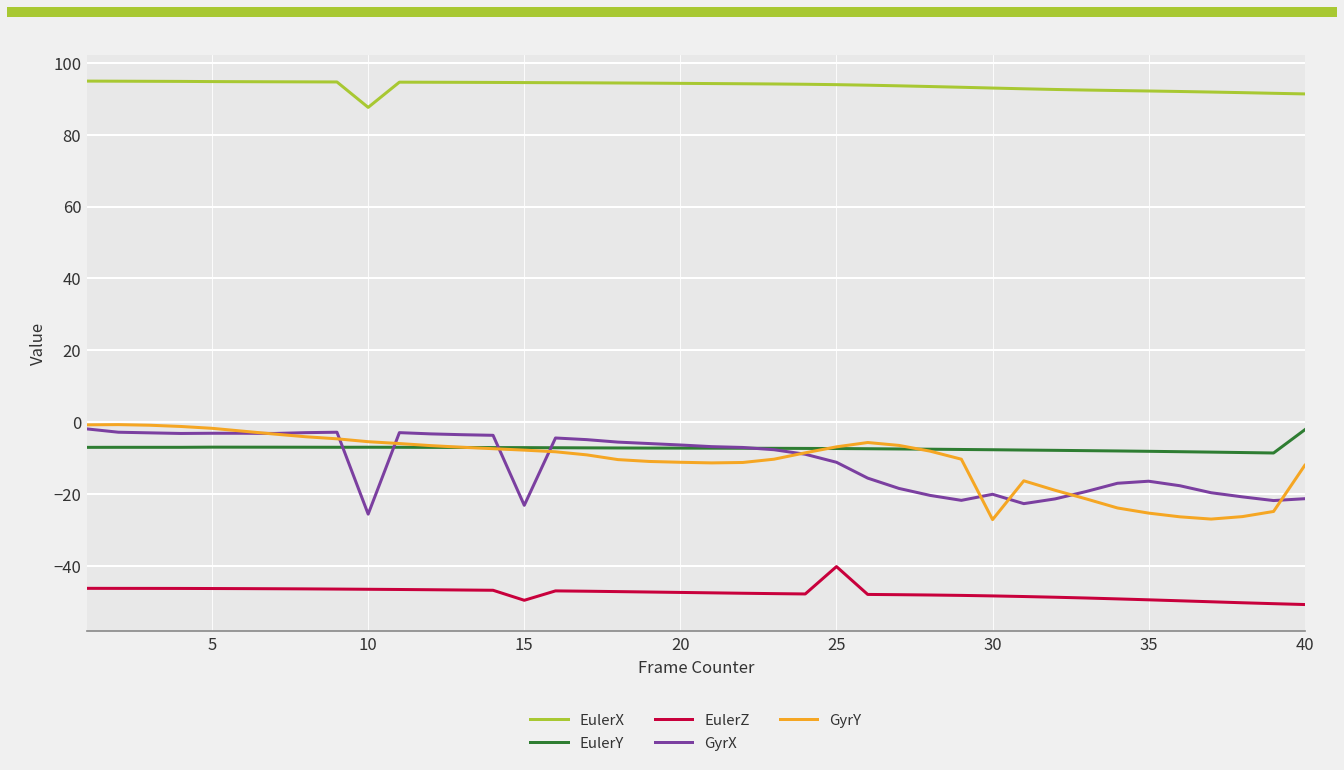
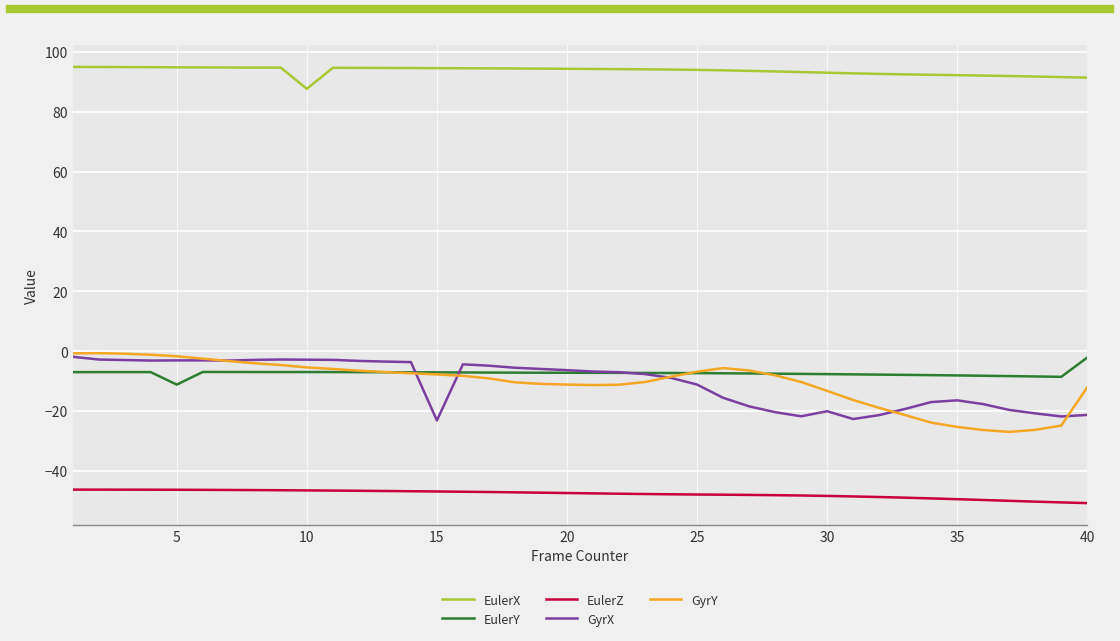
  {
    "EulerX": {
      "5": 95,
      "10": 88,
      "15": 95,
      "20": 94,
      "25": 94,
      "30": 93,
      "35": 92,
      "40": 91
    },
    "EulerY": {
-     "5": -7,
+     "5": -11,
      "10": -7,
      "20": -7,
      "30": -8,
      "35": -8,
      "40": -2
    },
    "EulerZ": {
      "5": -46,
      "10": -47,
-     "15": -50,
+     "15": -47,
      "20": -47,
-     "25": -40,
+     "25": -48,
      "30": -48,
      "35": -49,
      "40": -51
    },
    "GyrX": {
      "5": -3,
-     "10": -26,
+     "10": -3,
      "15": -23,
      "20": -6,
      "25": -11,
      "30": -20,
      "35": -16,
      "40": -21
    },
    "GyrY": {
      "5": -2,
      "10": -5,
      "20": -11,
-     "30": -27,
+     "30": -13,
      "35": -25,
      "40": -12
    }
  }
